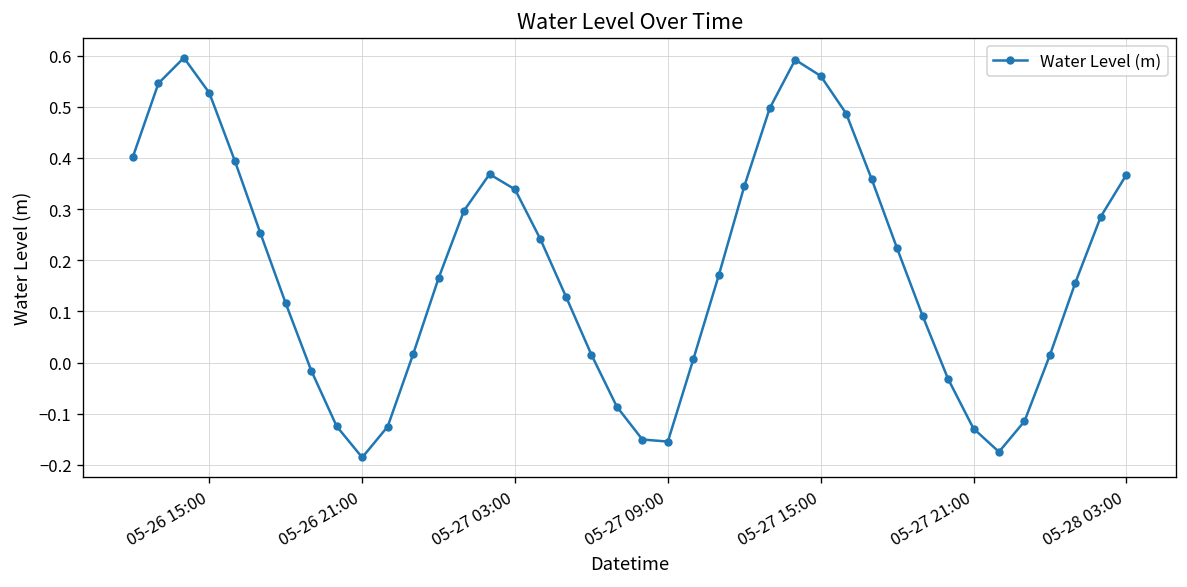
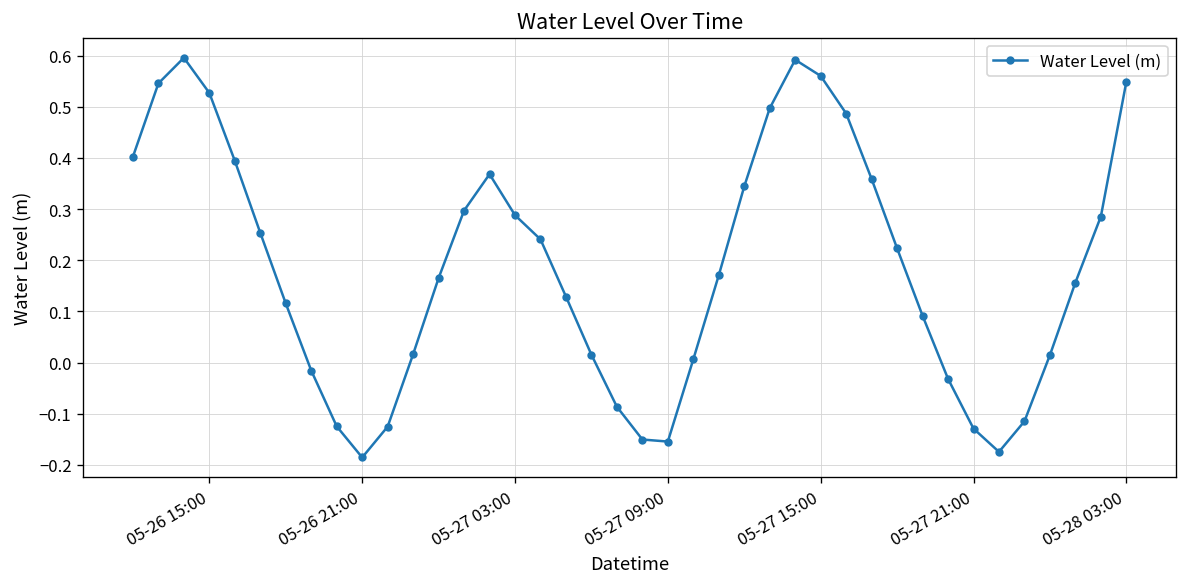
  {
    "05-26 15:00": 0.53,
    "05-26 21:00": -0.19,
-   "05-27 03:00": 0.34,
+   "05-27 03:00": 0.29,
    "05-27 09:00": -0.15,
    "05-27 15:00": 0.56,
    "05-27 21:00": -0.13,
-   "05-28 03:00": 0.37
+   "05-28 03:00": 0.55
  }
